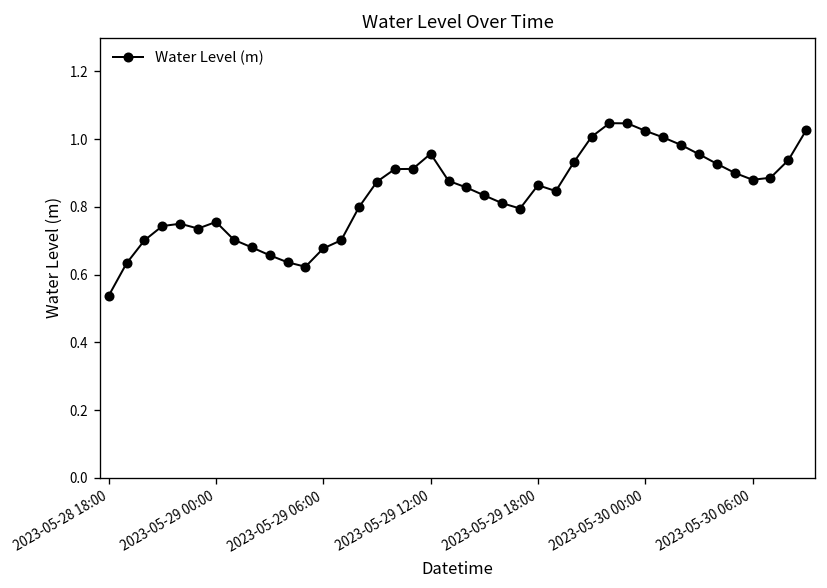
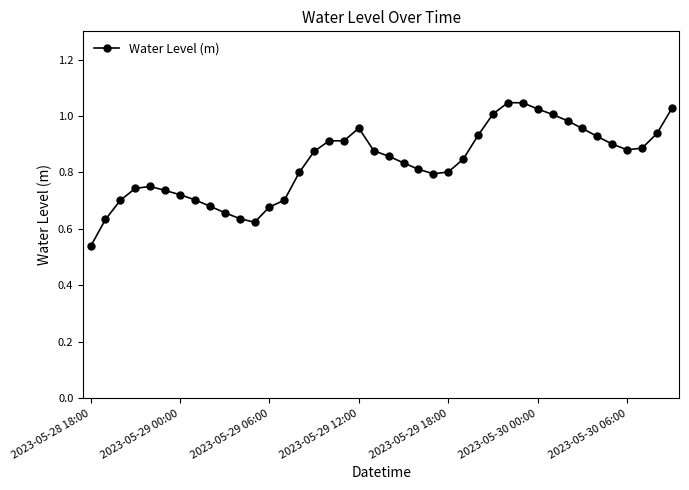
  {
    "2023-05-28 18:00": 0.54,
-   "2023-05-29 00:00": 0.76,
+   "2023-05-29 00:00": 0.72,
    "2023-05-29 06:00": 0.68,
    "2023-05-29 12:00": 0.96,
-   "2023-05-29 18:00": 0.86,
+   "2023-05-29 18:00": 0.80,
    "2023-05-30 00:00": 1.02,
    "2023-05-30 06:00": 0.88
  }
